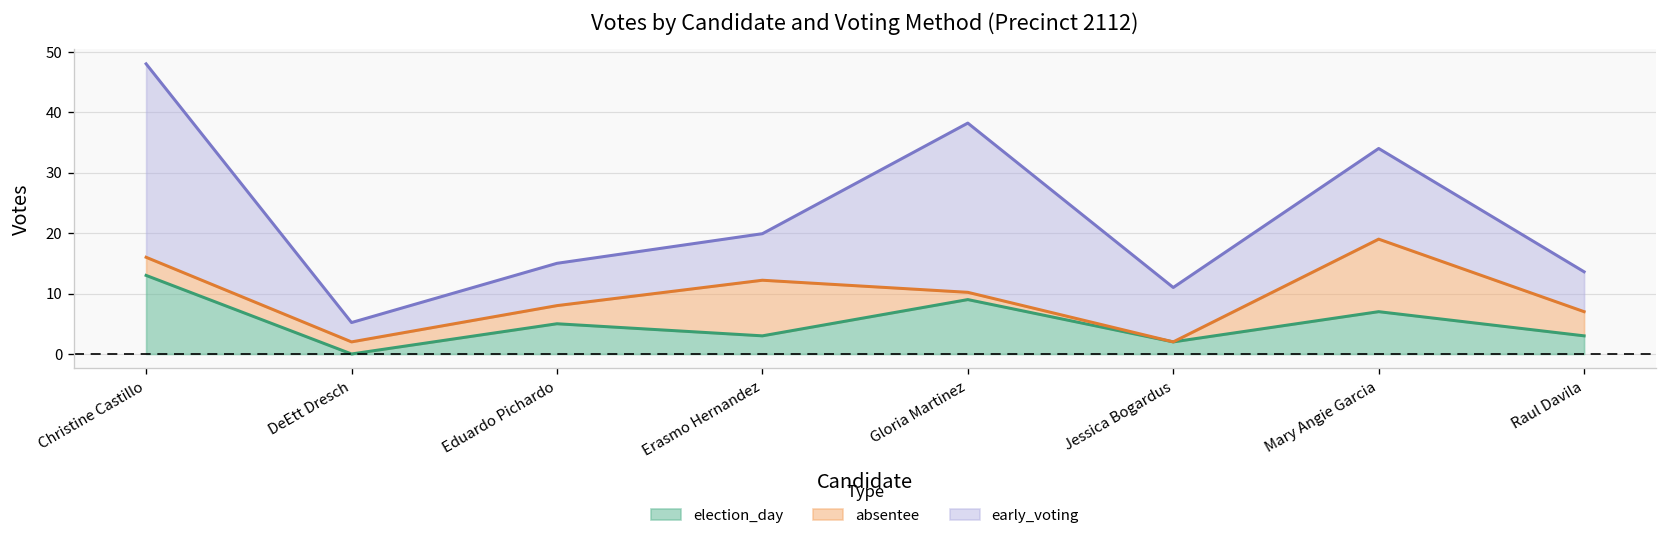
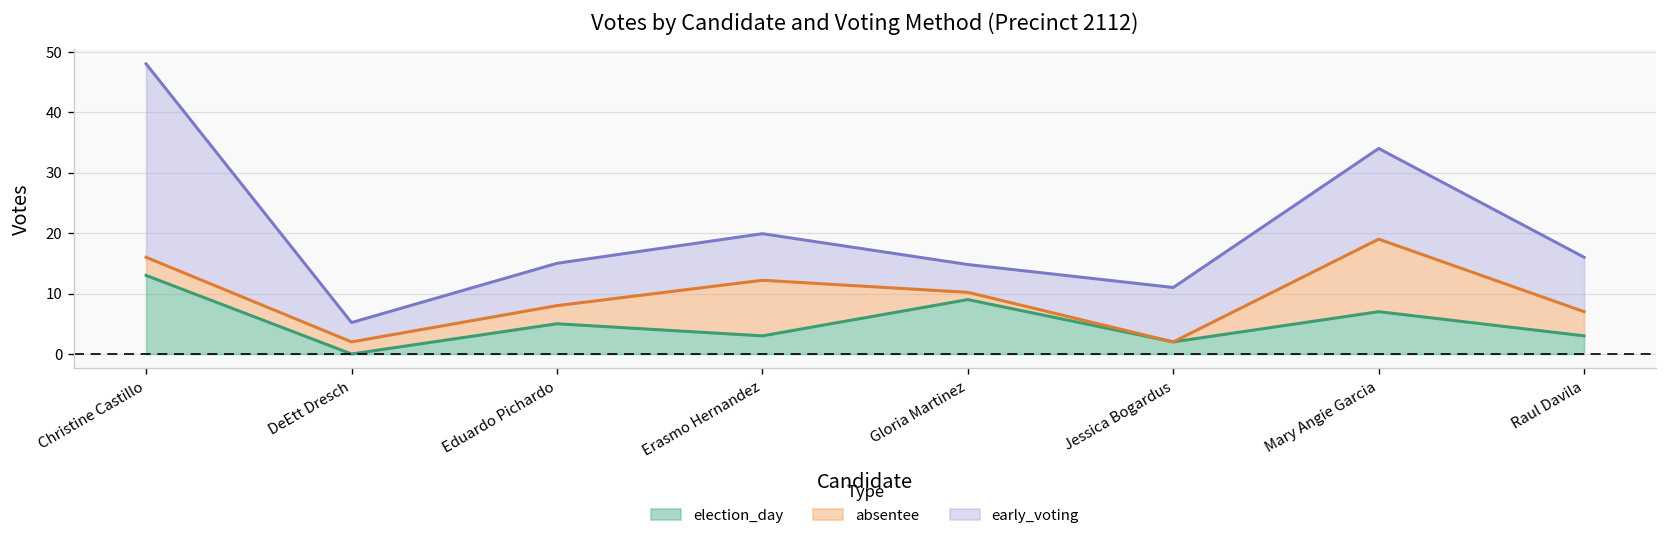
  {
    "election_day": {
      "Christine Castillo": 13,
      "DeEtt Dresch": 0,
      "Eduardo Pichardo": 5,
      "Erasmo Hernandez": 3,
      "Gloria Martinez": 9,
      "Mary Angie Garcia": 7,
      "Raul Davila": 3
    },
    "absentee": {
      "Christine Castillo": 3,
      "DeEtt Dresch": 2,
      "Eduardo Pichardo": 3,
      "Erasmo Hernandez": 9,
      "Gloria Martinez": 1,
      "Mary Angie Garcia": 12,
      "Raul Davila": 4
    },
    "early_voting": {
      "Christine Castillo": 32,
      "DeEtt Dresch": 3,
      "Eduardo Pichardo": 7,
      "Erasmo Hernandez": 8,
-     "Gloria Martinez": 28,
+     "Gloria Martinez": 5,
      "Jessica Bogardus": 9,
      "Mary Angie Garcia": 15,
-     "Raul Davila": 7
+     "Raul Davila": 9
    }
  }
